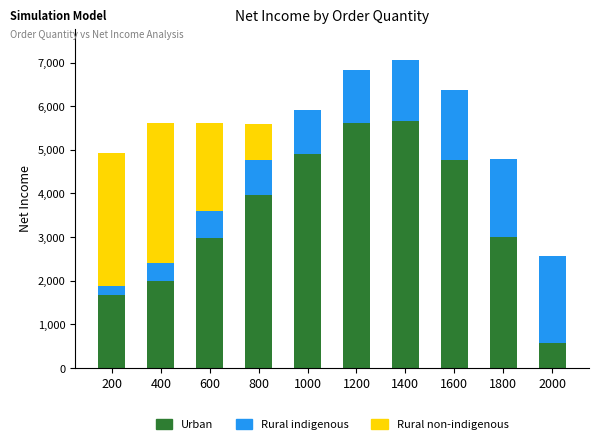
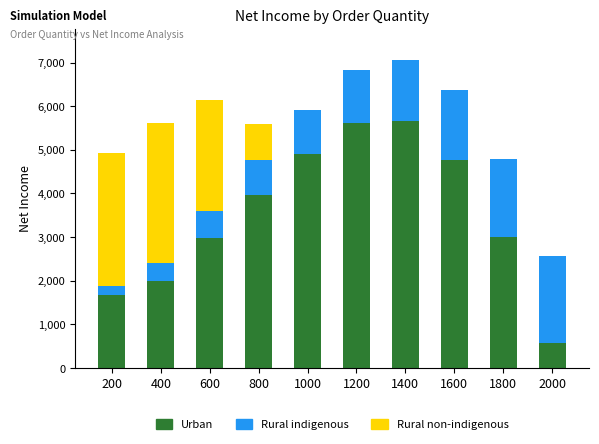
  {
    "Urban": {
      "200": "1,700",
      "400": "2,000",
      "600": "3,000",
      "800": "4,000",
      "1000": "4,900",
      "1200": "5,600",
      "1400": "5,700",
      "1600": "4,800",
      "1800": "3,000",
      "2000": "600"
    },
    "Rural indigenous": {
      "200": "200",
      "400": "400",
      "600": "600",
      "800": "800",
      "1000": "1,000",
      "1200": "1,200",
      "1400": "1,400",
      "1600": "1,600",
      "1800": "1,800",
      "2000": "2,000"
    },
    "Rural non-indigenous": {
      "200": "3,000",
      "400": "3,200",
-     "600": "2,000",
+     "600": "2,600",
      "800": "800",
      "1000": "0",
      "1200": "0",
      "1400": "0",
      "1600": "0",
      "1800": "0",
      "2000": "0"
    }
  }
